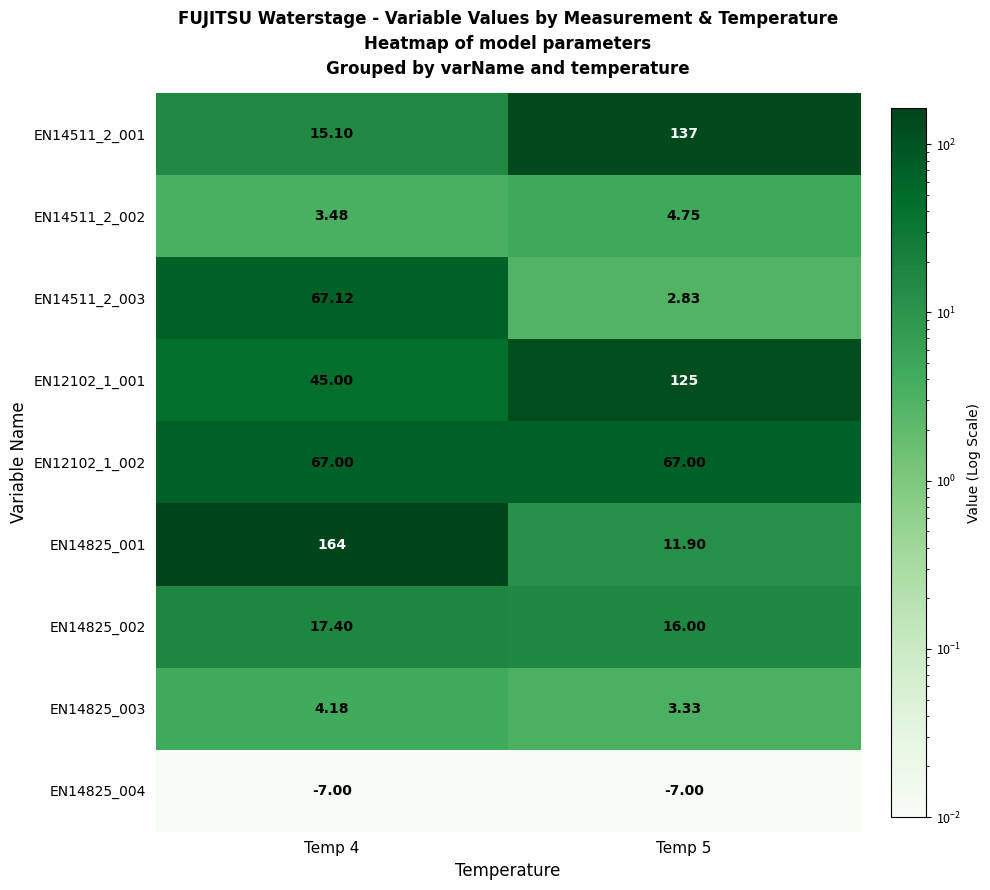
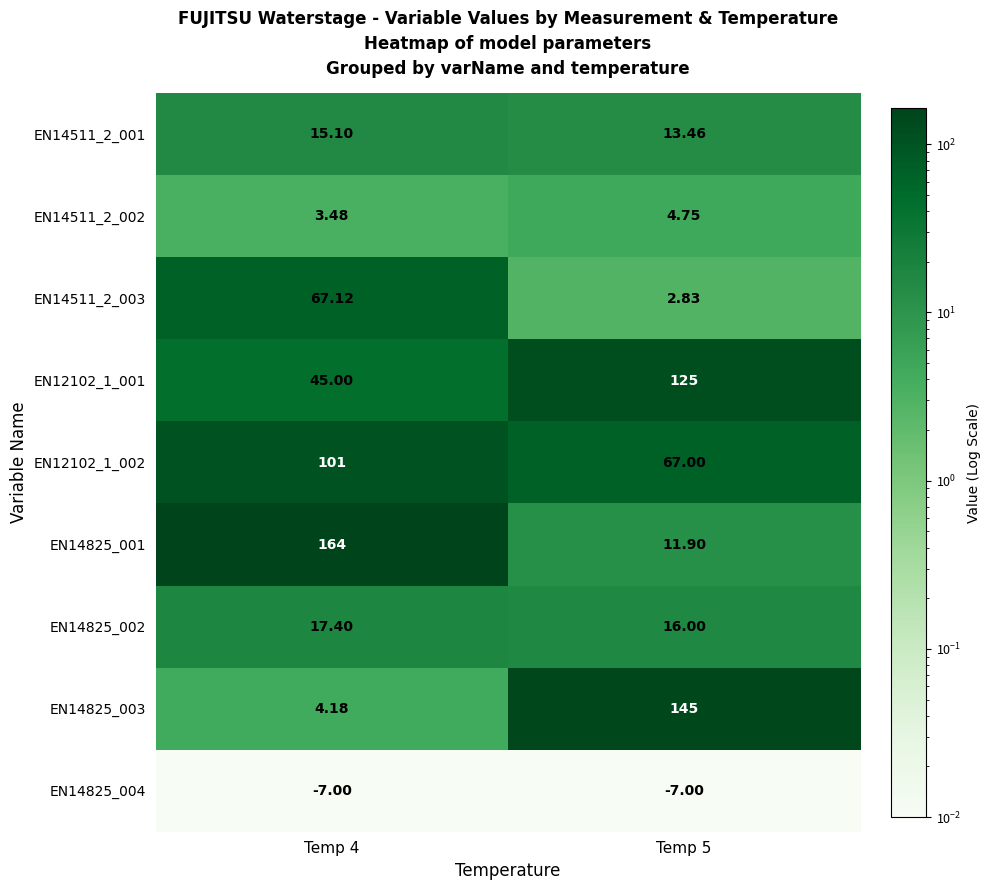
  {
    "EN14511_2_001": {
      "Temp 4": 15.10,
-     "Temp 5": 137
+     "Temp 5": 13.46
    },
    "EN14511_2_002": {
      "Temp 4": 3.48,
      "Temp 5": 4.75
    },
    "EN14511_2_003": {
      "Temp 4": 67.12,
      "Temp 5": 2.83
    },
    "EN12102_1_001": {
      "Temp 4": 45.00,
      "Temp 5": 125
    },
    "EN12102_1_002": {
-     "Temp 4": 67.00,
+     "Temp 4": 101,
      "Temp 5": 67.00
    },
    "EN14825_001": {
      "Temp 4": 164,
      "Temp 5": 11.90
    },
    "EN14825_002": {
      "Temp 4": 17.40,
      "Temp 5": 16.00
    },
    "EN14825_003": {
      "Temp 4": 4.18,
-     "Temp 5": 3.33
+     "Temp 5": 145
    },
    "EN14825_004": {
      "Temp 4": -7.00,
      "Temp 5": -7.00
    }
  }
